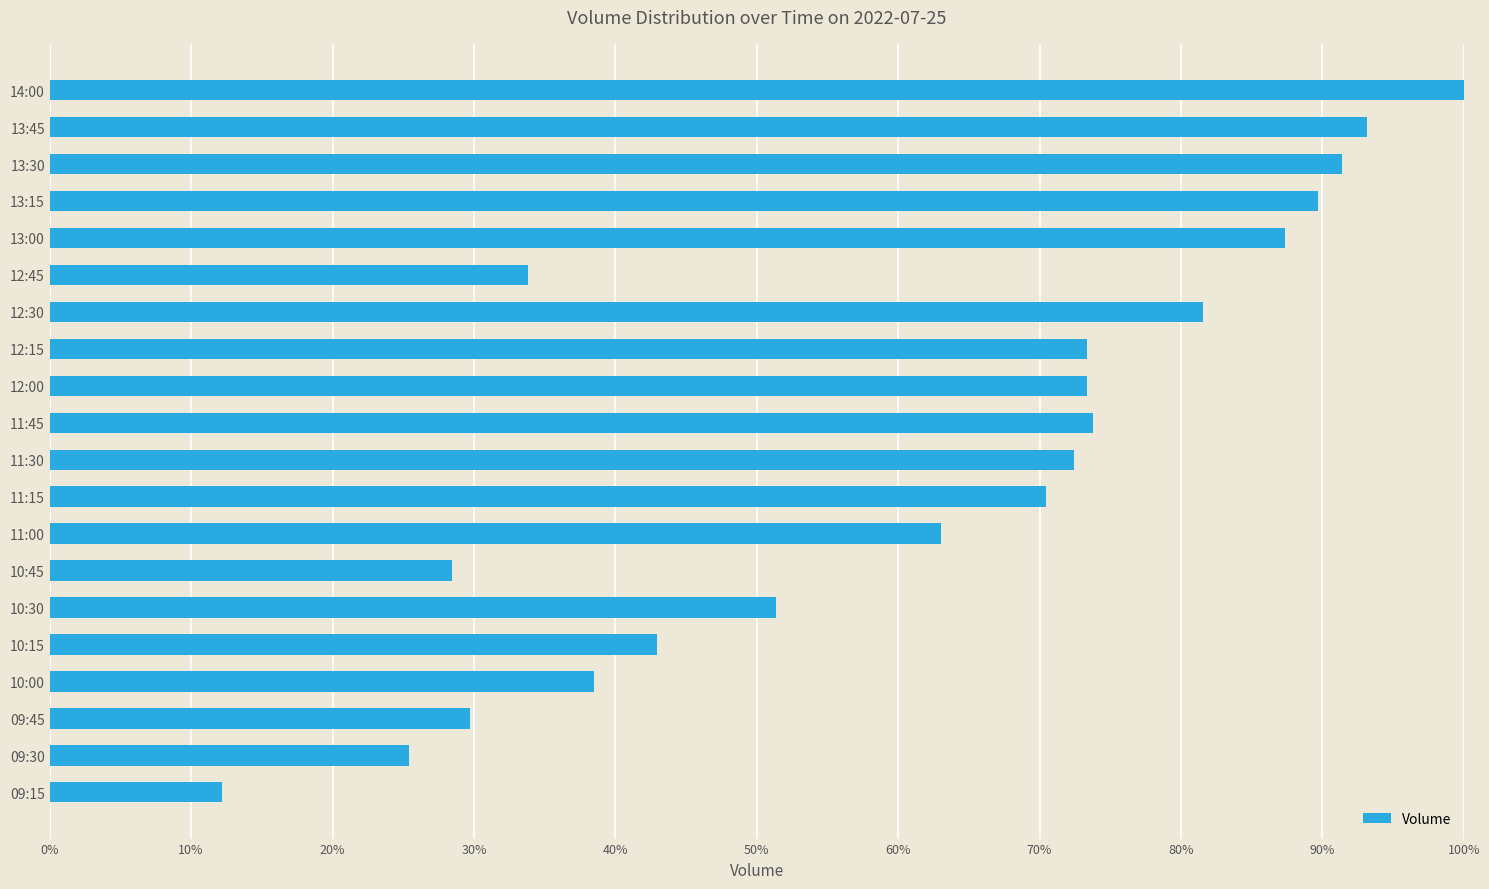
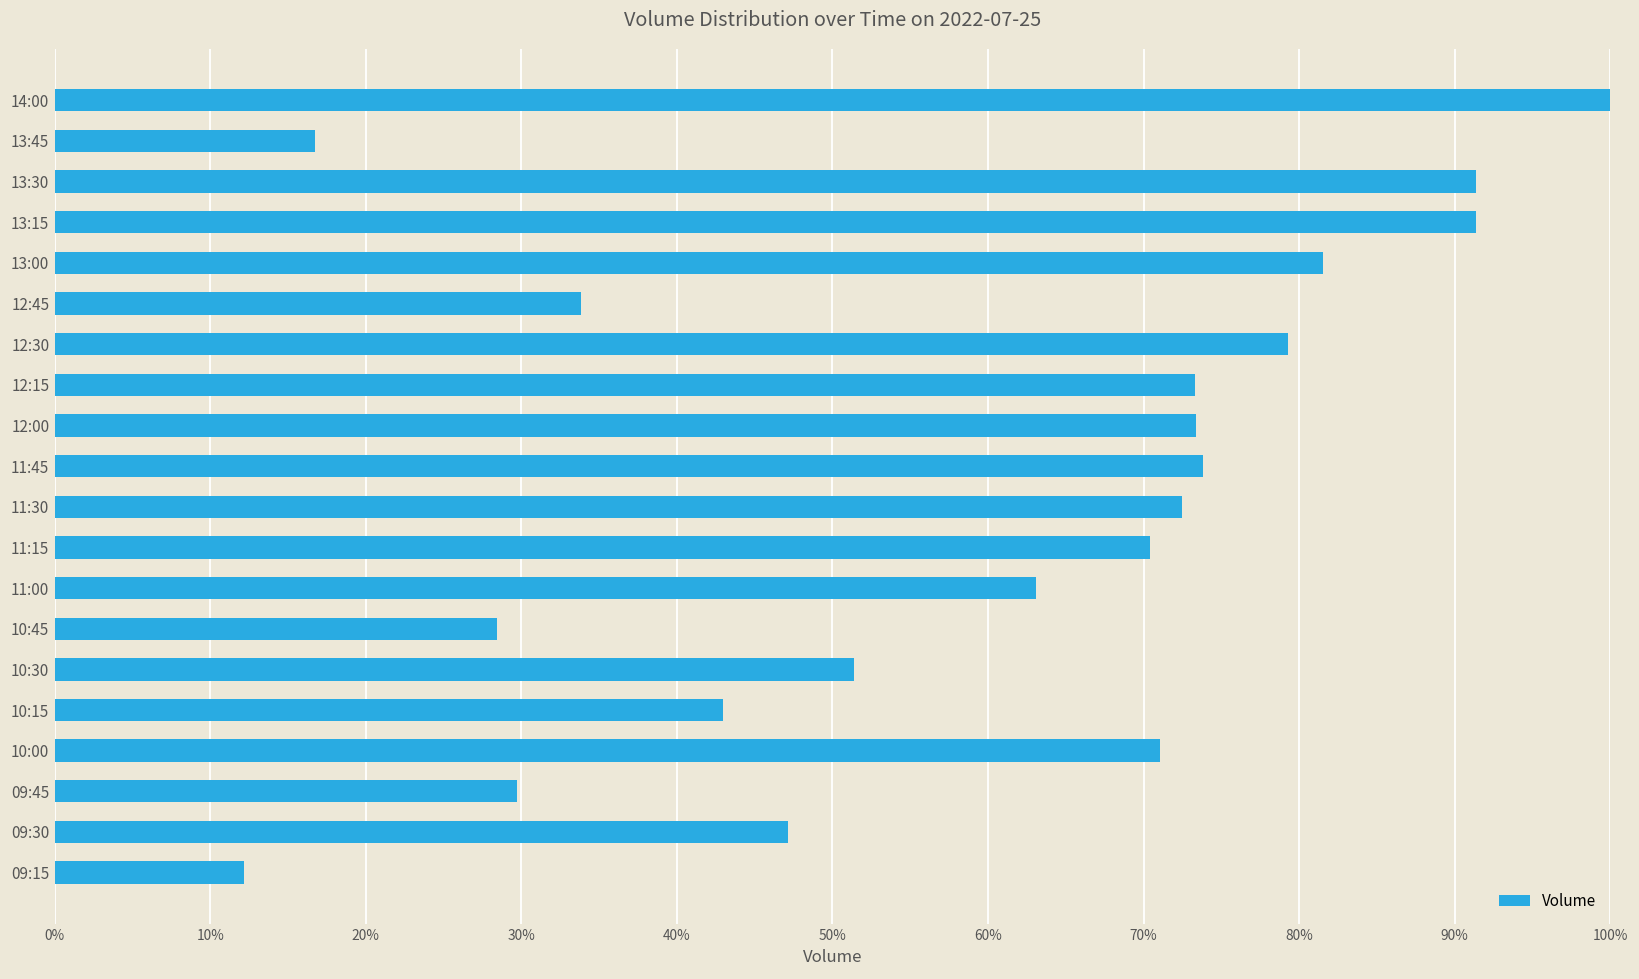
  {
    "14:00": "100.0%",
-   "13:45": "93.2%",
+   "13:45": "16.7%",
    "13:30": "91.4%",
-   "13:15": "89.7%",
-   "13:00": "87.4%",
+   "13:15": "91.4%",
+   "13:00": "81.5%",
    "12:45": "33.8%",
-   "12:30": "81.6%",
+   "12:30": "79.3%",
    "12:15": "73.3%",
    "12:00": "73.4%",
    "11:45": "73.8%",
    "11:30": "72.5%",
    "11:15": "70.4%",
    "11:00": "63.1%",
    "10:45": "28.5%",
    "10:30": "51.4%",
    "10:15": "42.9%",
-   "10:00": "38.5%",
+   "10:00": "71.0%",
    "09:45": "29.7%",
-   "09:30": "25.4%",
+   "09:30": "47.1%",
    "09:15": "12.2%"
  }
